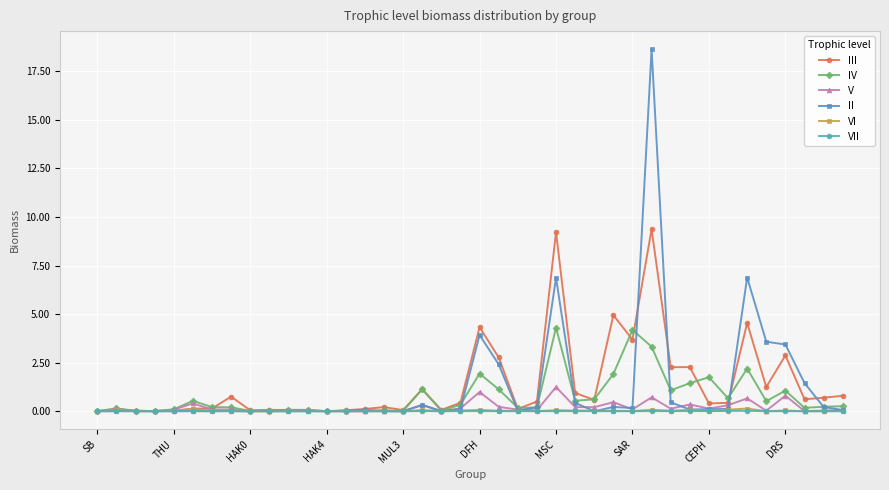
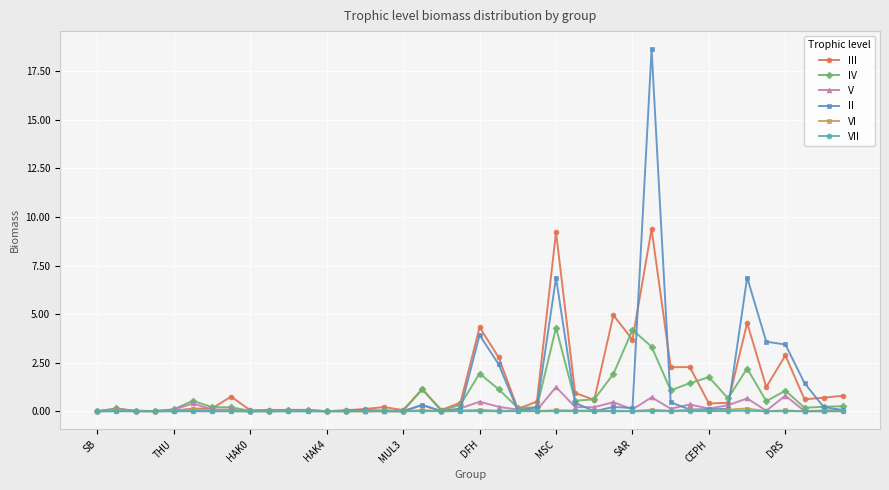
  {
    "IV": {
      "DFH": 1.9,
      "MSC": 4.3,
      "SAR": 4.2,
      "CEPH": 1.8,
      "DRS": 1.1
    },
    "V": {
-     "DFH": 1.0,
+     "DFH": 0.5,
      "MSC": 1.2,
      "DRS": 0.8
    }
  }
